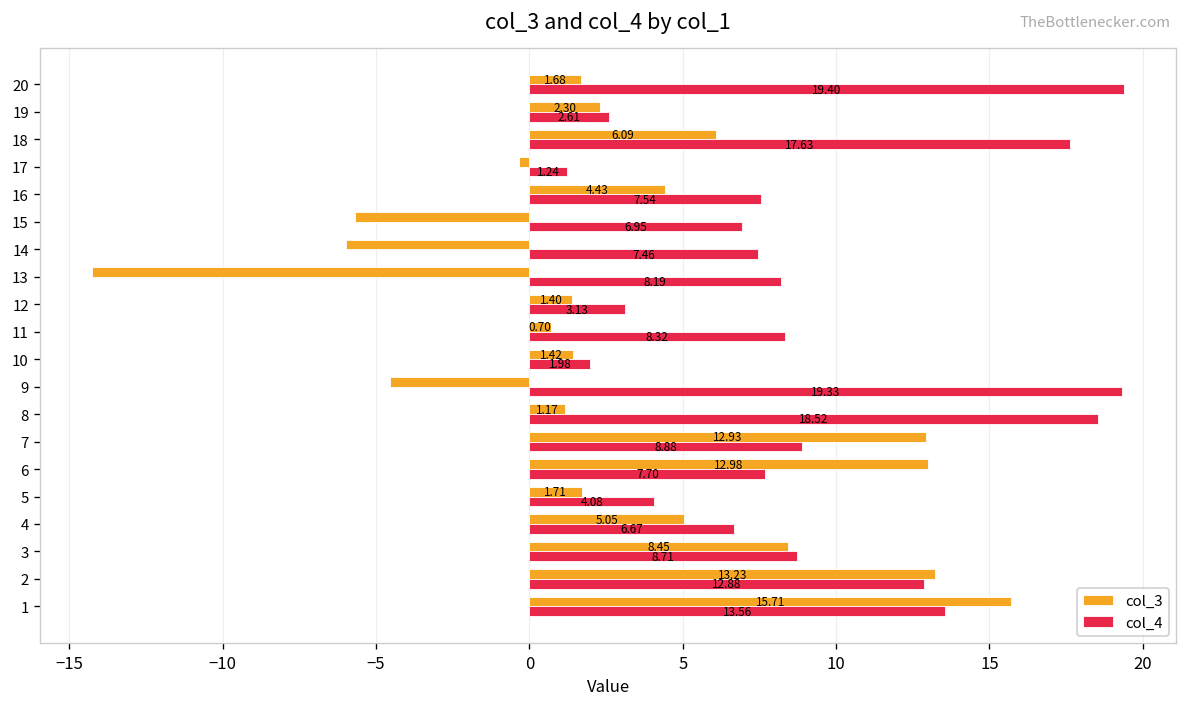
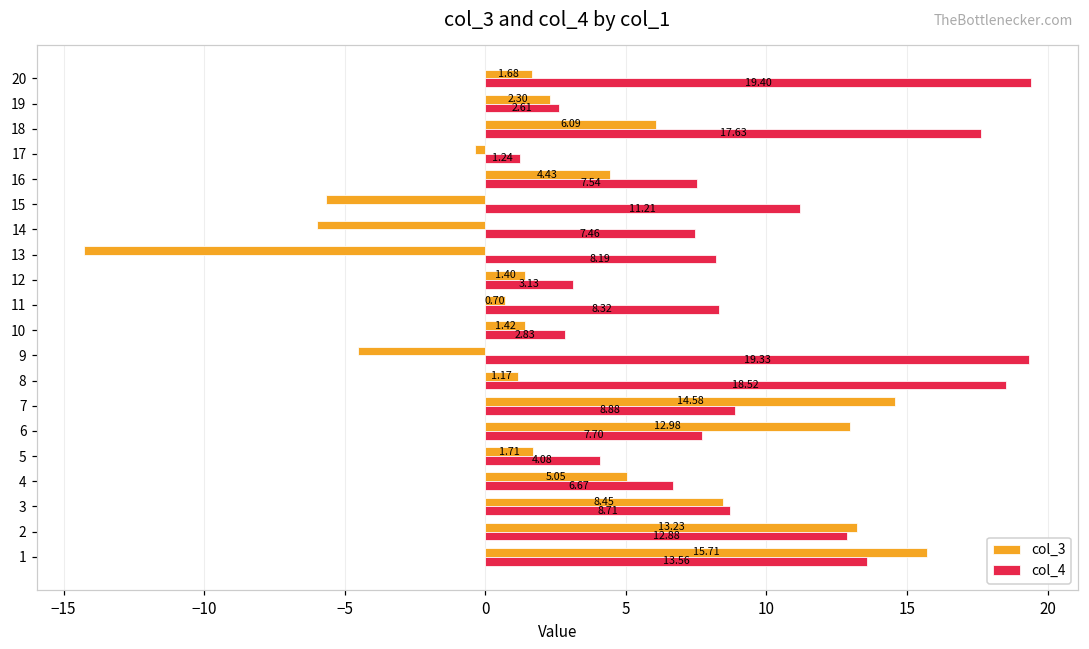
  {
    "col_3": {
      "20": 1.68,
      "18": 6.09,
      "16": 4.43,
      "12": 1.40,
      "11": 0.70,
      "10": 1.42,
      "8": 1.17,
-     "7": 12.93,
+     "7": 14.58,
      "6": 12.98,
      "5": 1.71,
      "4": 5.05,
      "1": 15.71
    },
    "col_4": {
      "20": 19.40,
      "18": 17.63,
      "17": 1.24,
      "16": 7.54,
-     "15": 6.95,
+     "15": 11.21,
      "14": 7.46,
      "13": 8.19,
      "12": 3.13,
      "11": 8.32,
-     "10": 1.98,
+     "10": 2.83,
      "9": 19.33,
      "8": 18.52,
      "7": 8.88,
      "6": 7.70,
      "5": 4.08,
      "4": 6.67,
      "1": 13.56
    }
  }
